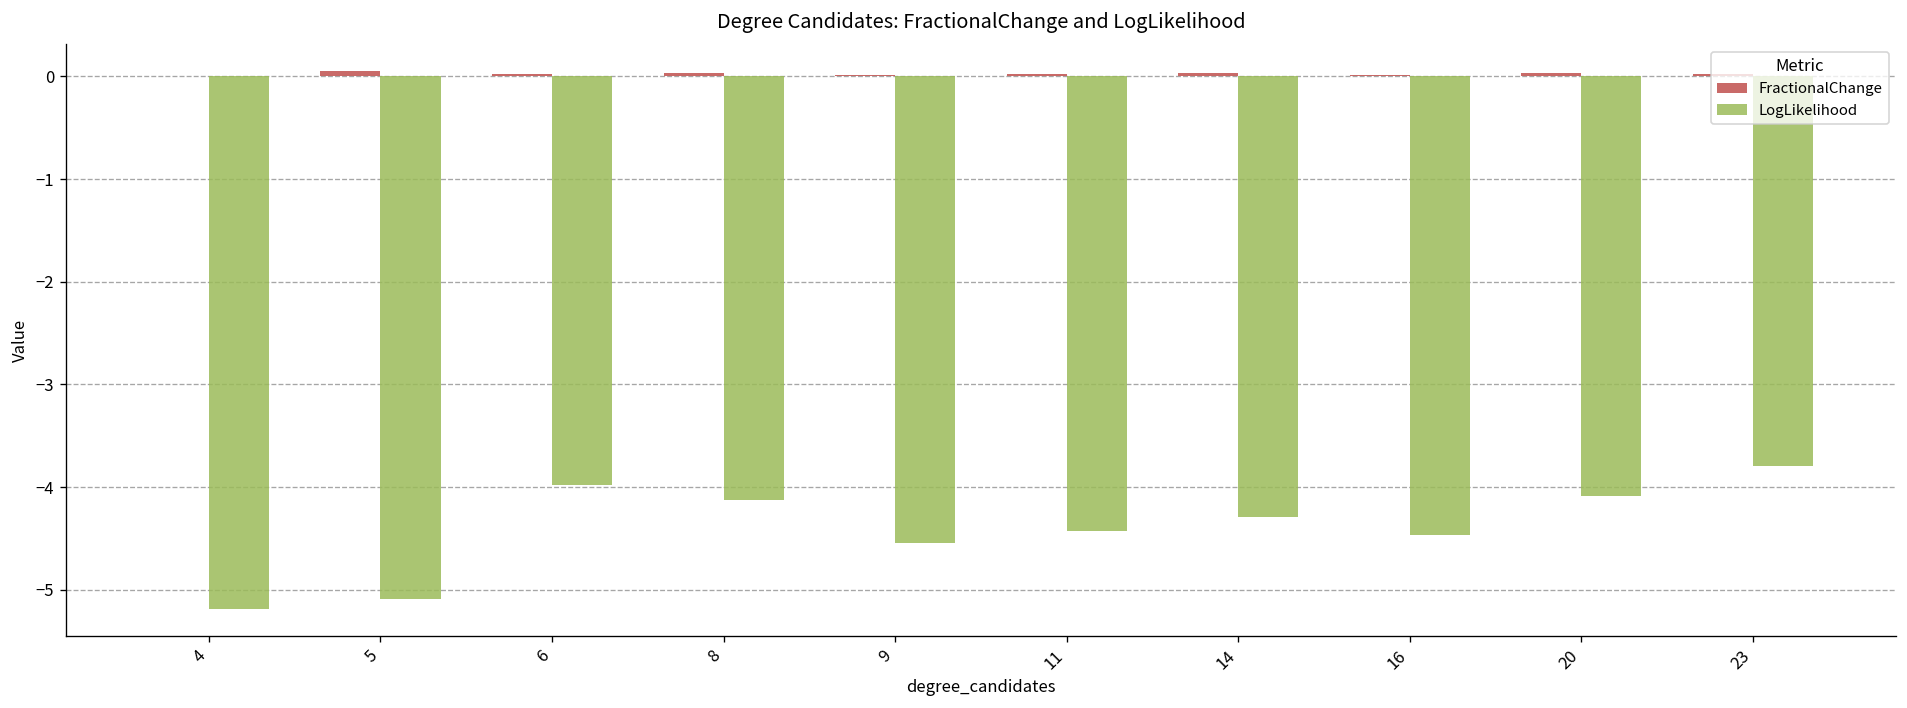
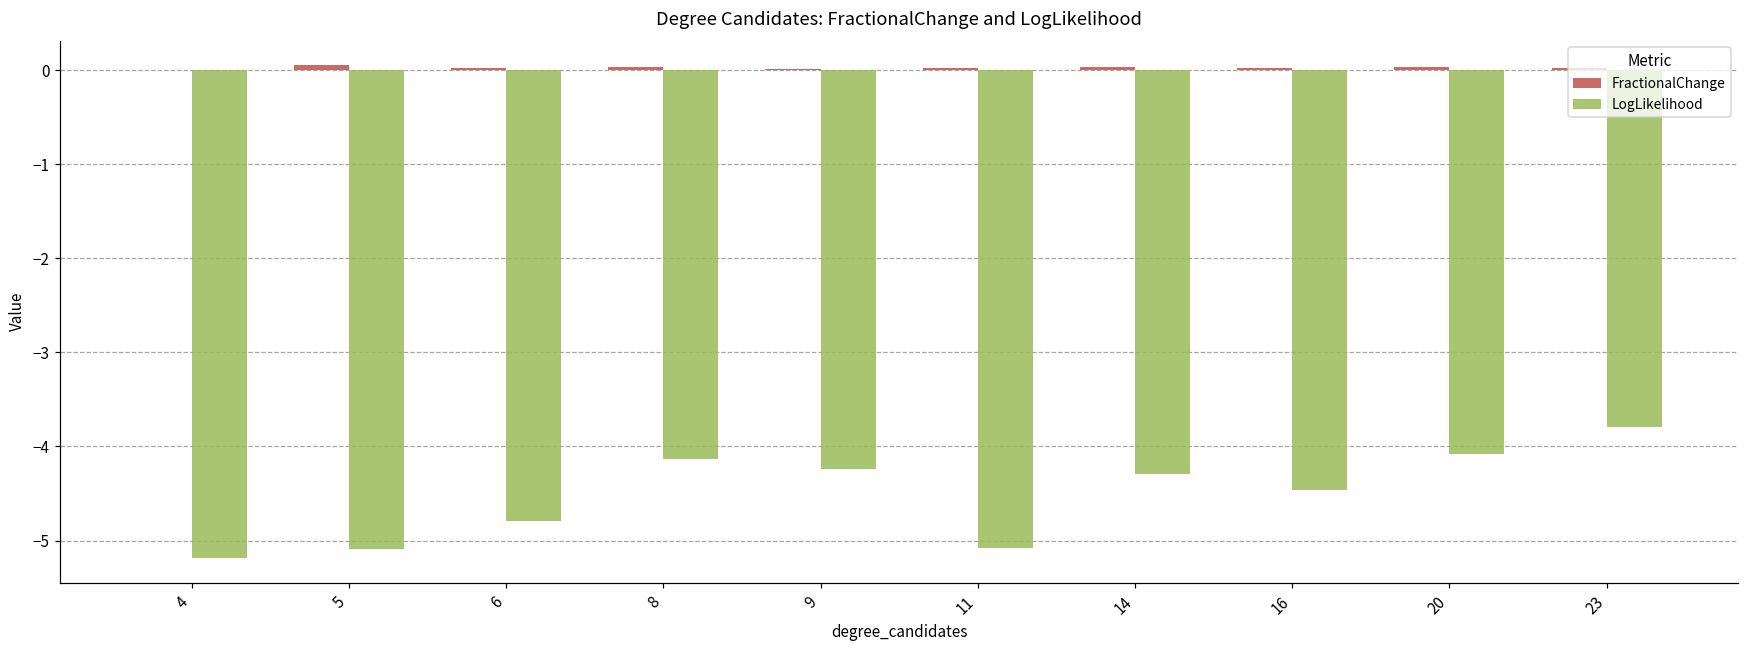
  {
    "FractionalChange": {
      "4": 0.0,
      "5": 0.1,
      "8": 0.0,
      "14": 0.0,
      "20": 0.0
    },
    "LogLikelihood": {
      "4": -5.2,
      "5": -5.1,
-     "6": -4.0,
+     "6": -4.8,
      "8": -4.1,
-     "9": -4.5,
-     "11": -4.4,
+     "9": -4.2,
+     "11": -5.1,
      "14": -4.3,
      "16": -4.5,
      "20": -4.1,
      "23": -3.8
    }
  }
